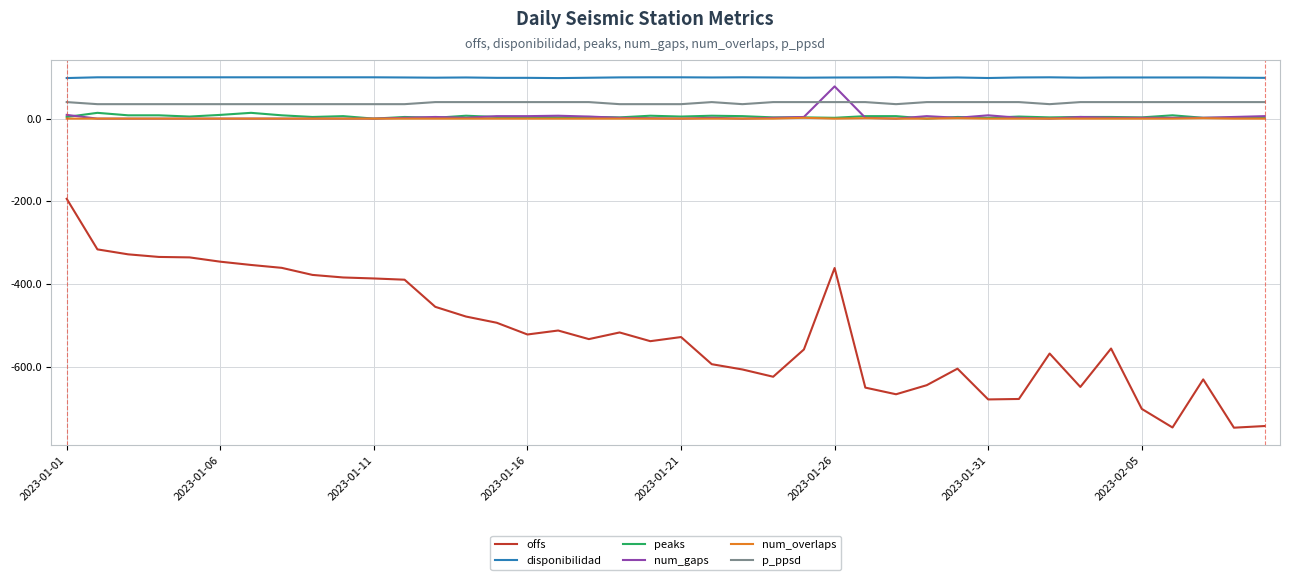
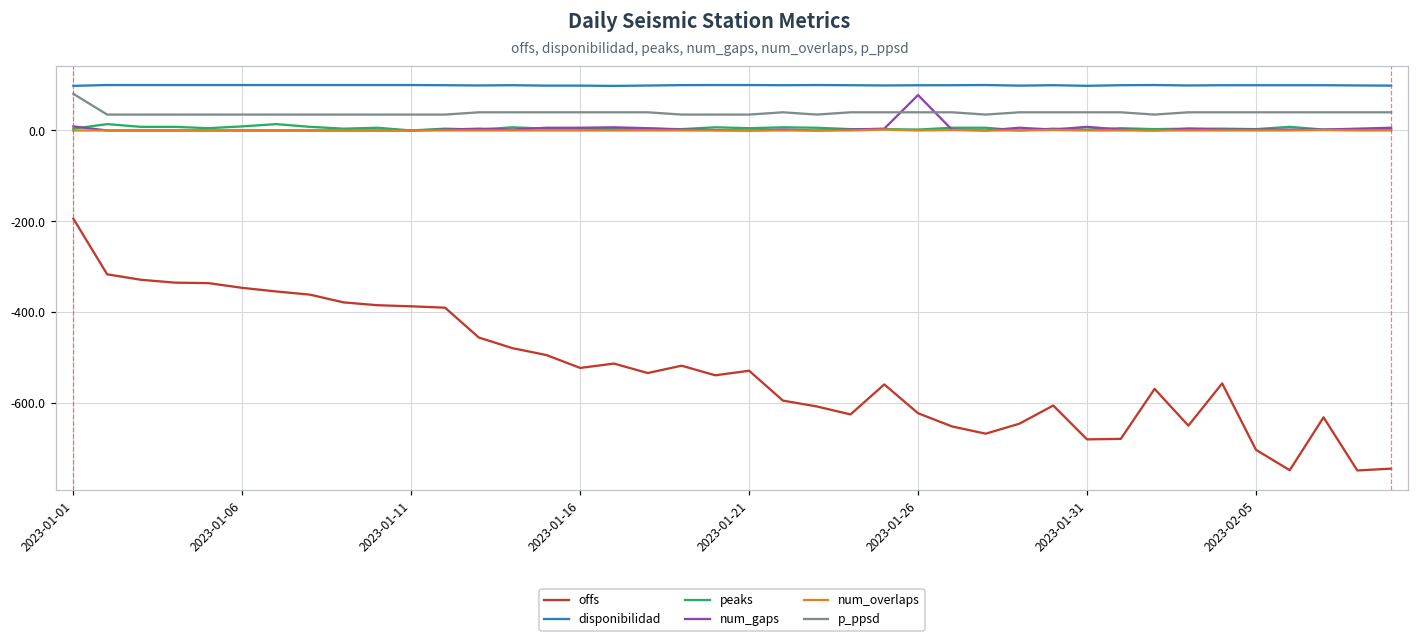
  {
    "offs": {
      "2023-01-01": -190,
      "2023-01-06": -350,
      "2023-01-11": -390,
      "2023-01-16": -520,
      "2023-01-21": -530,
-     "2023-01-26": -360,
+     "2023-01-26": -620,
      "2023-01-31": -680,
      "2023-02-05": -700
    },
    "disponibilidad": {
      "2023-01-01": 100,
      "2023-01-06": 100,
      "2023-01-11": 100,
      "2023-01-16": 100,
      "2023-01-21": 100,
      "2023-01-26": 100,
      "2023-01-31": 100,
      "2023-02-05": 100
    },
    "peaks": {
      "2023-01-06": 10
    },
    "num_gaps": {
      "2023-01-26": 80
    },
    "p_ppsd": {
-     "2023-01-01": 40,
+     "2023-01-01": 80,
      "2023-01-06": 40,
      "2023-01-11": 40,
      "2023-01-16": 40,
      "2023-01-21": 40,
      "2023-01-26": 40,
      "2023-01-31": 40,
      "2023-02-05": 40
    }
  }
